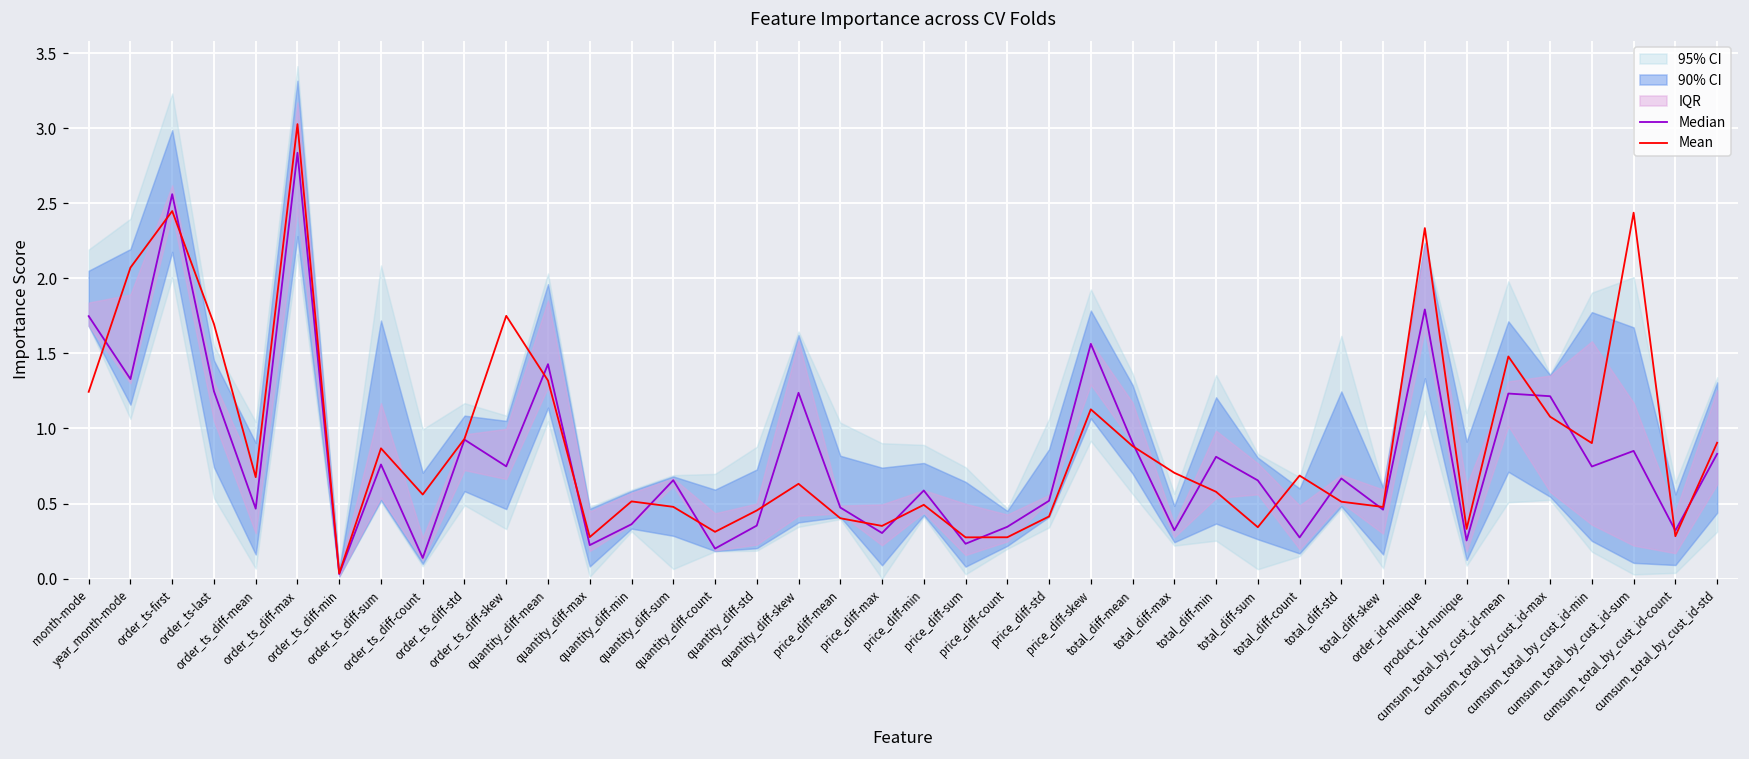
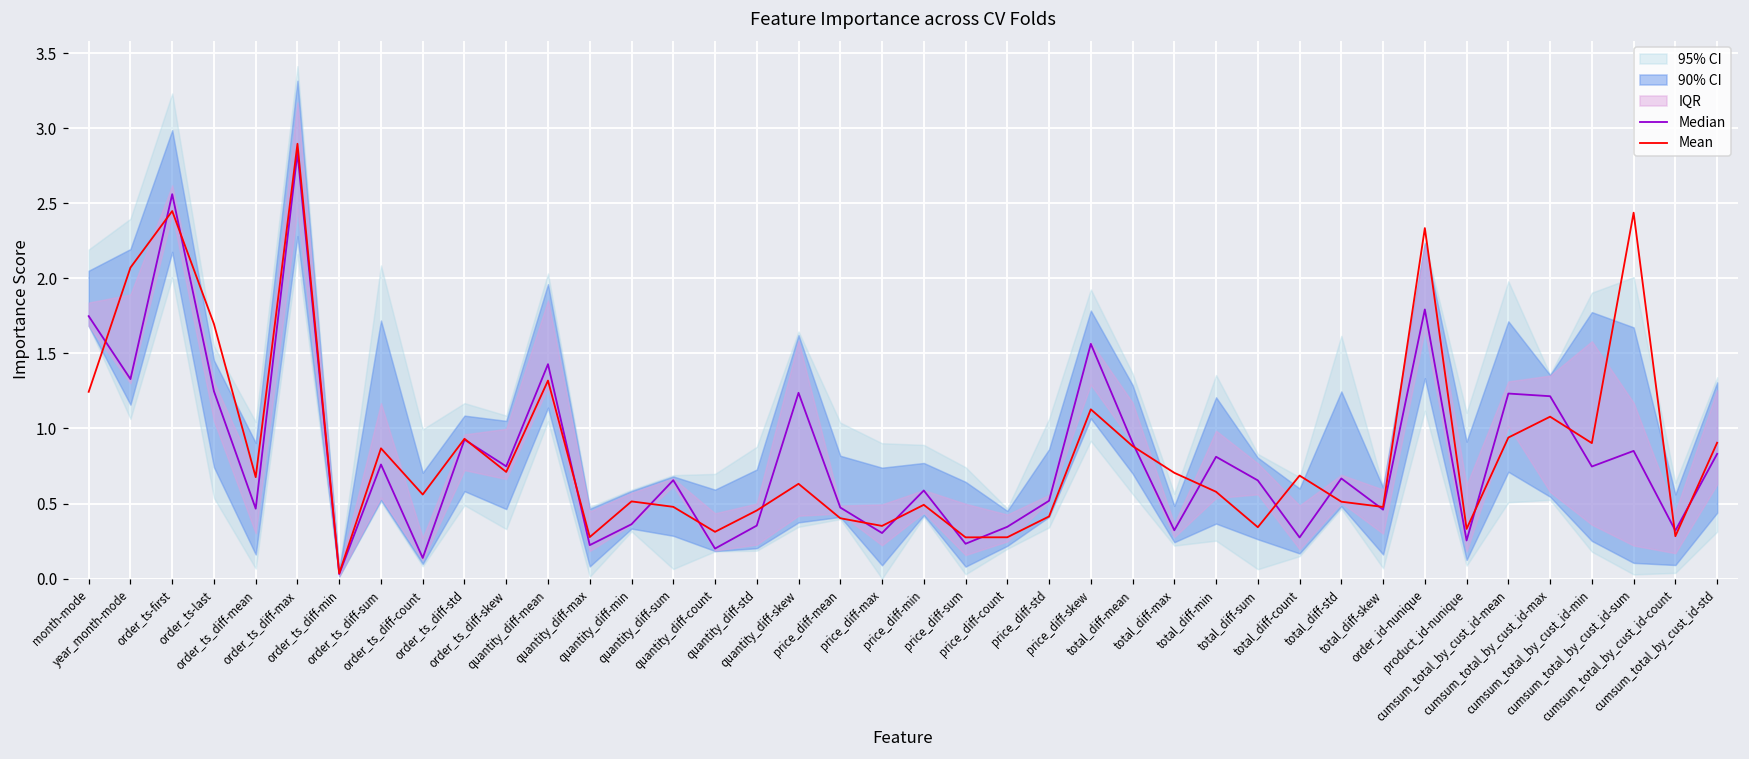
  {
    "Median": {
      "month-mode": 1.75,
      "year_month-mode": 1.33,
      "order_ts-first": 2.56,
      "order_ts-last": 1.25,
      "order_ts_diff-mean": 0.47,
      "order_ts_diff-max": 2.84,
      "order_ts_diff-sum": 0.76,
      "order_ts_diff-count": 0.14,
      "order_ts_diff-skew": 0.75,
      "quantity_diff-mean": 1.43,
      "quantity_diff-max": 0.22,
      "quantity_diff-min": 0.36,
      "quantity_diff-count": 0.20,
      "quantity_diff-std": 0.35,
      "quantity_diff-skew": 1.24,
      "price_diff-max": 0.30,
      "price_diff-sum": 0.23,
      "price_diff-count": 0.34,
      "price_diff-std": 0.52,
      "total_diff-mean": 0.91,
      "total_diff-max": 0.32,
      "total_diff-min": 0.81,
      "total_diff-sum": 0.65,
      "total_diff-count": 0.27,
      "total_diff-std": 0.67,
      "order_id-nunique": 1.79,
      "product_id-nunique": 0.25,
      "cumsum_total_by_cust_id-mean": 1.23,
      "cumsum_total_by_cust_id-max": 1.21,
      "cumsum_total_by_cust_id-min": 0.75,
      "cumsum_total_by_cust_id-sum": 0.85,
      "cumsum_total_by_cust_id-count": 0.32,
      "cumsum_total_by_cust_id-std": 0.83
    },
    "Mean": {
      "month-mode": 1.24,
      "year_month-mode": 2.07,
      "order_ts-first": 2.45,
      "order_ts-last": 1.70,
      "order_ts_diff-mean": 0.68,
-     "order_ts_diff-max": 3.03,
+     "order_ts_diff-max": 2.90,
      "order_ts_diff-sum": 0.87,
      "order_ts_diff-count": 0.56,
-     "order_ts_diff-skew": 1.75,
+     "order_ts_diff-skew": 0.71,
      "quantity_diff-mean": 1.32,
      "quantity_diff-max": 0.28,
      "quantity_diff-min": 0.51,
      "quantity_diff-sum": 0.48,
      "quantity_diff-count": 0.31,
      "quantity_diff-std": 0.45,
      "quantity_diff-skew": 0.63,
      "price_diff-mean": 0.40,
      "price_diff-max": 0.35,
      "price_diff-min": 0.49,
      "price_diff-sum": 0.27,
      "price_diff-count": 0.28,
      "price_diff-std": 0.41,
      "price_diff-skew": 1.13,
      "total_diff-mean": 0.88,
      "total_diff-max": 0.70,
      "total_diff-min": 0.58,
      "total_diff-sum": 0.34,
      "total_diff-std": 0.51,
      "order_id-nunique": 2.33,
      "product_id-nunique": 0.33,
-     "cumsum_total_by_cust_id-mean": 1.48,
+     "cumsum_total_by_cust_id-mean": 0.94,
      "cumsum_total_by_cust_id-max": 1.08,
      "cumsum_total_by_cust_id-min": 0.90,
      "cumsum_total_by_cust_id-sum": 2.44,
      "cumsum_total_by_cust_id-count": 0.28,
      "cumsum_total_by_cust_id-std": 0.90
    }
  }
